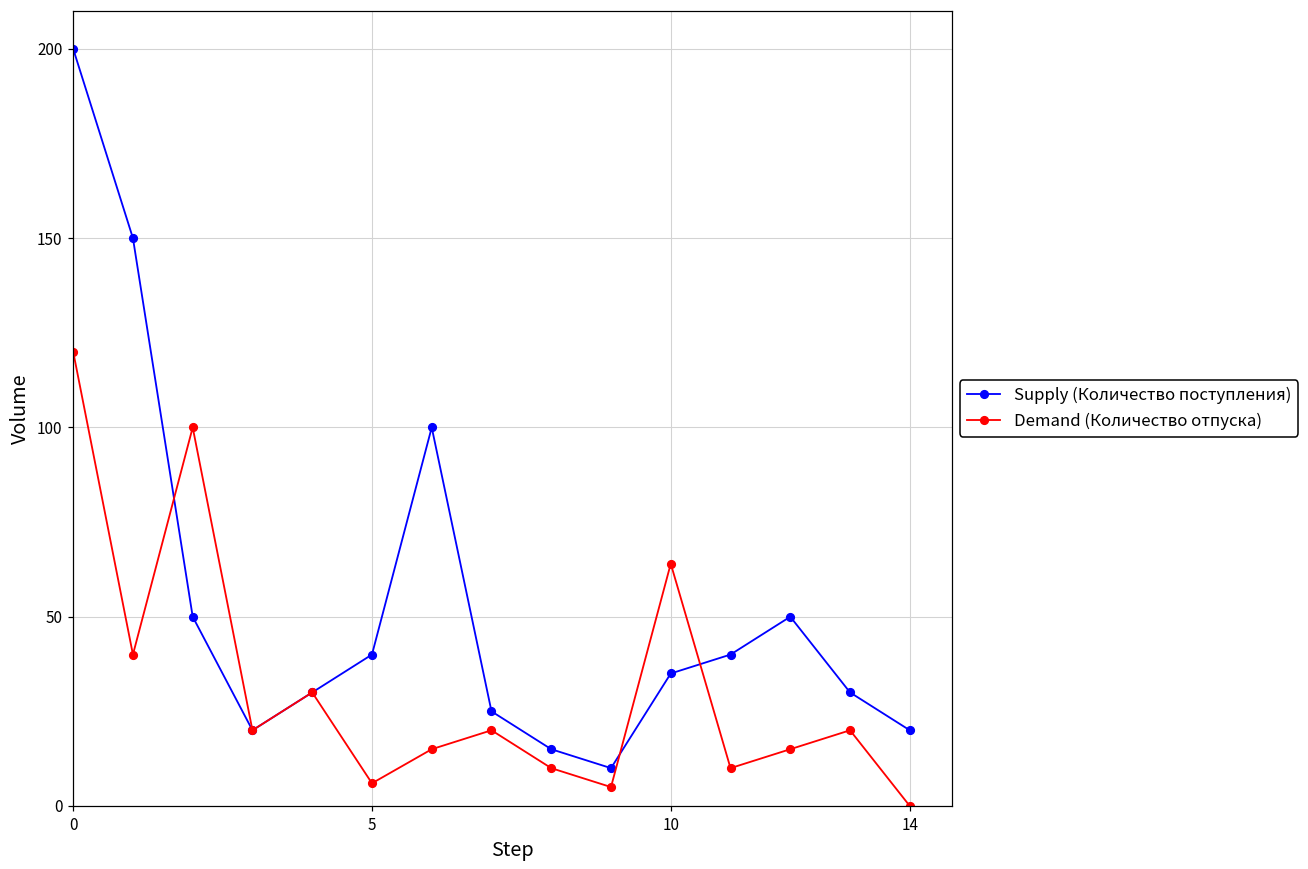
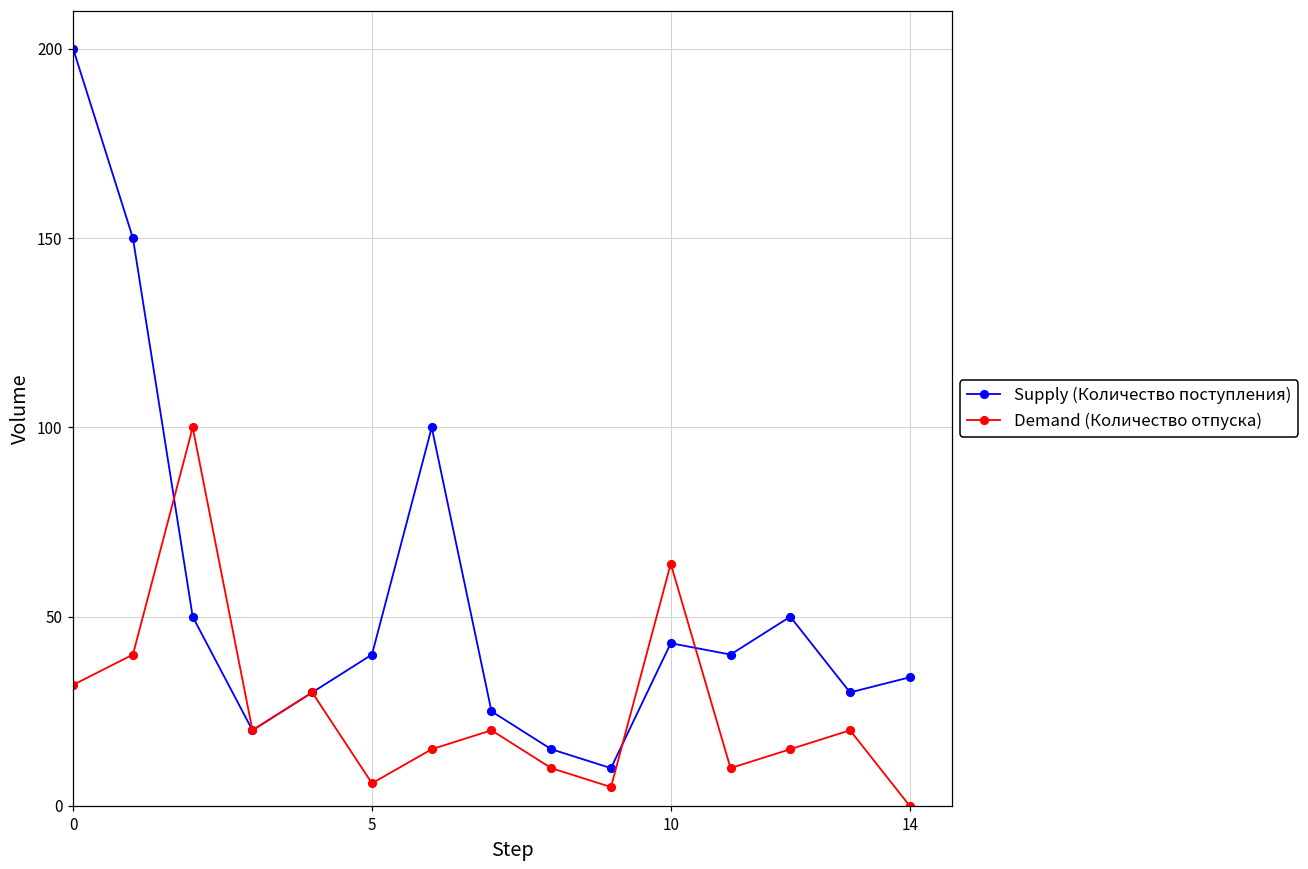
  {
    "Supply (Количество поступления)": {
      "0": 200,
      "5": 40,
-     "10": 35,
-     "14": 20
+     "10": 43,
+     "14": 34
    },
    "Demand (Количество отпуска)": {
-     "0": 120,
+     "0": 32,
      "5": 6,
      "10": 64,
      "14": 0
    }
  }
